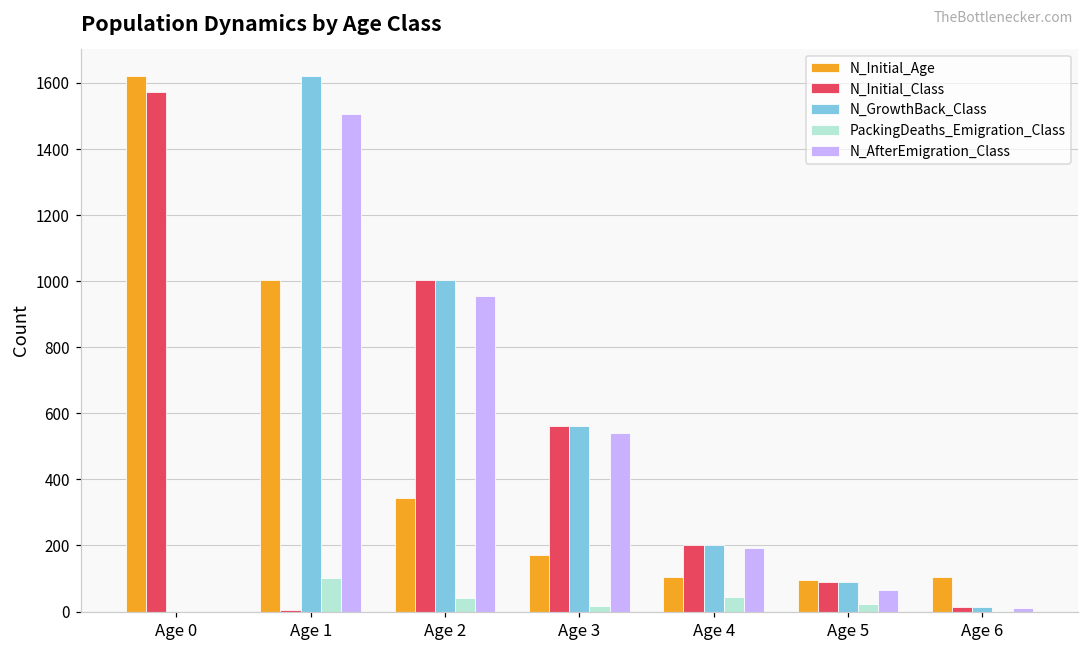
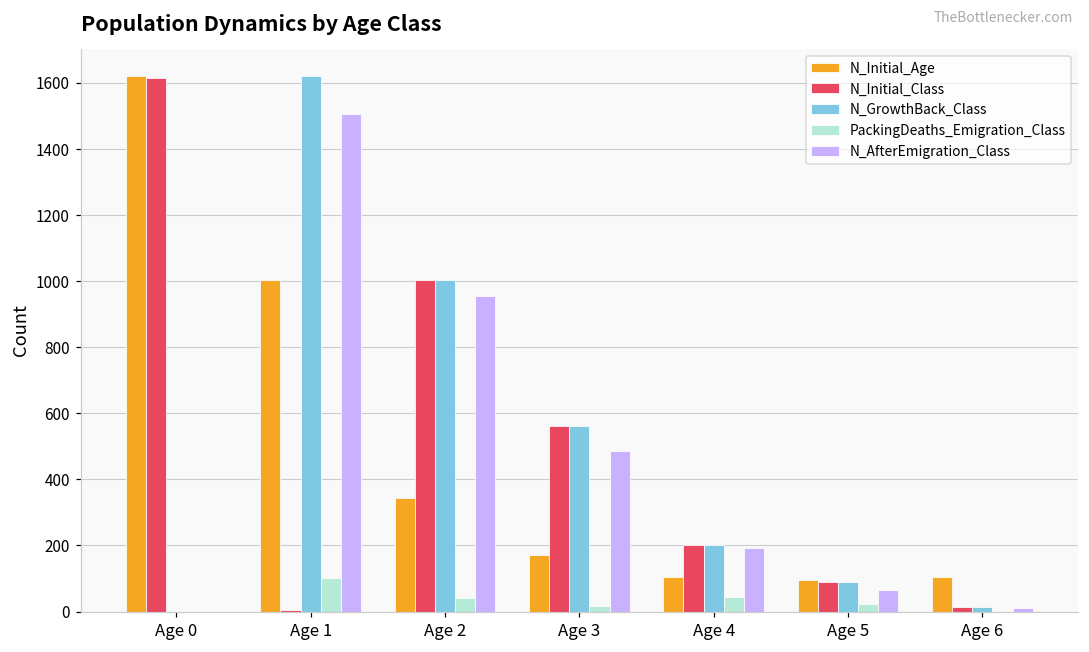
  {
    "N_Initial_Age": {
      "Age 0": 1620,
      "Age 1": 1000,
      "Age 2": 340,
      "Age 3": 170,
      "Age 4": 110,
      "Age 5": 100,
      "Age 6": 100
    },
    "N_Initial_Class": {
-     "Age 0": 1570,
+     "Age 0": 1620,
      "Age 2": 1000,
      "Age 3": 560,
      "Age 4": 200,
      "Age 5": 90,
      "Age 6": 20
    },
    "N_GrowthBack_Class": {
      "Age 0": 0,
      "Age 1": 1620,
      "Age 2": 1000,
      "Age 3": 560,
      "Age 4": 200,
      "Age 5": 90,
      "Age 6": 20
    },
    "PackingDeaths_Emigration_Class": {
      "Age 0": 0,
      "Age 1": 100,
      "Age 2": 40,
      "Age 3": 20,
      "Age 4": 50,
      "Age 5": 20
    },
    "N_AfterEmigration_Class": {
      "Age 0": 0,
      "Age 1": 1510,
      "Age 2": 960,
-     "Age 3": 540,
+     "Age 3": 490,
      "Age 4": 190,
      "Age 5": 60,
      "Age 6": 10
    }
  }
